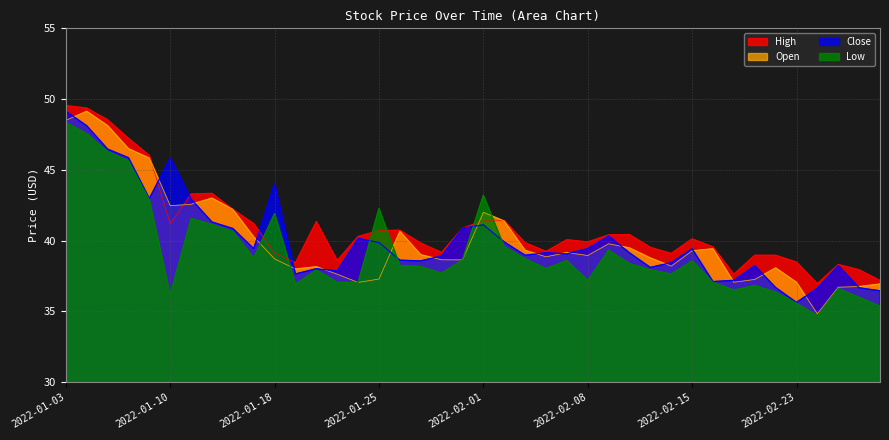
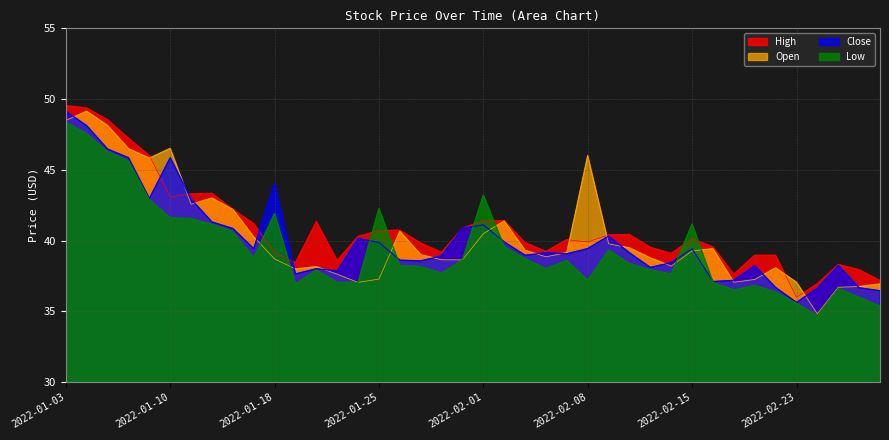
  {
    "High": {
      "2022-01-03": 49.5,
-     "2022-01-10": 41.2,
+     "2022-01-10": 43.1,
      "2022-01-18": 39.1,
      "2022-01-25": 40.7,
      "2022-02-01": 41.4,
      "2022-02-08": 39.9,
      "2022-02-15": 40.1,
-     "2022-02-23": 38.5
+     "2022-02-23": 36.0
    },
    "Open": {
-     "2022-01-10": 42.5,
+     "2022-01-10": 46.5,
      "2022-01-18": 38.7,
      "2022-01-25": 37.3,
-     "2022-02-01": 42.0,
-     "2022-02-08": 39.0,
+     "2022-02-01": 40.5,
+     "2022-02-08": 46.0,
      "2022-02-23": 37.1
    },
    "Close": {
      "2022-01-03": 49.1,
      "2022-01-10": 45.9,
      "2022-01-18": 44.0,
      "2022-01-25": 39.9,
      "2022-02-01": 41.1,
      "2022-02-08": 39.4
    },
    "Low": {
-     "2022-01-10": 36.2,
+     "2022-01-10": 41.6,
      "2022-01-18": 41.9,
      "2022-01-25": 42.3,
      "2022-02-01": 43.2,
      "2022-02-08": 37.2,
-     "2022-02-15": 38.6
+     "2022-02-15": 41.2
    }
  }
